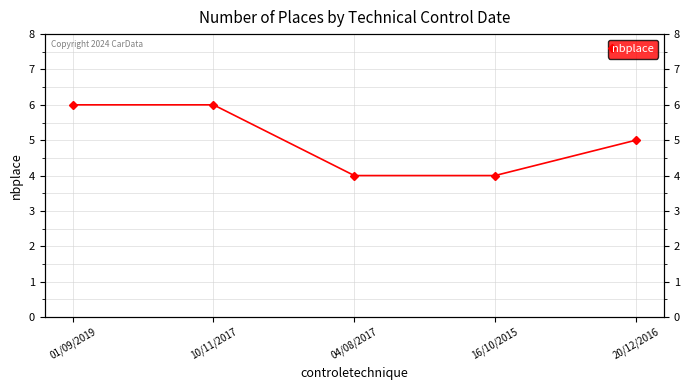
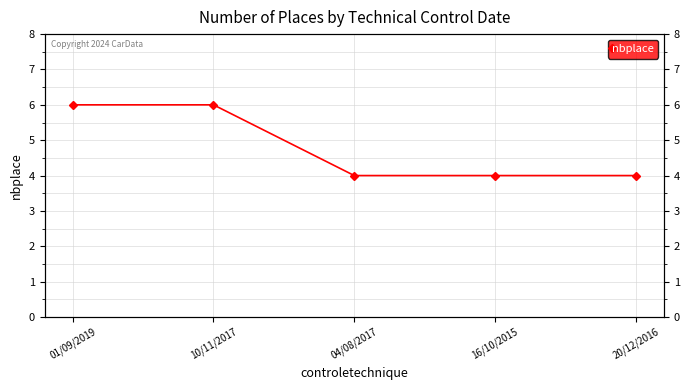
  {
    "01/09/2019": 6,
    "10/11/2017": 6,
    "04/08/2017": 4,
    "16/10/2015": 4,
-   "20/12/2016": 5
+   "20/12/2016": 4
  }
